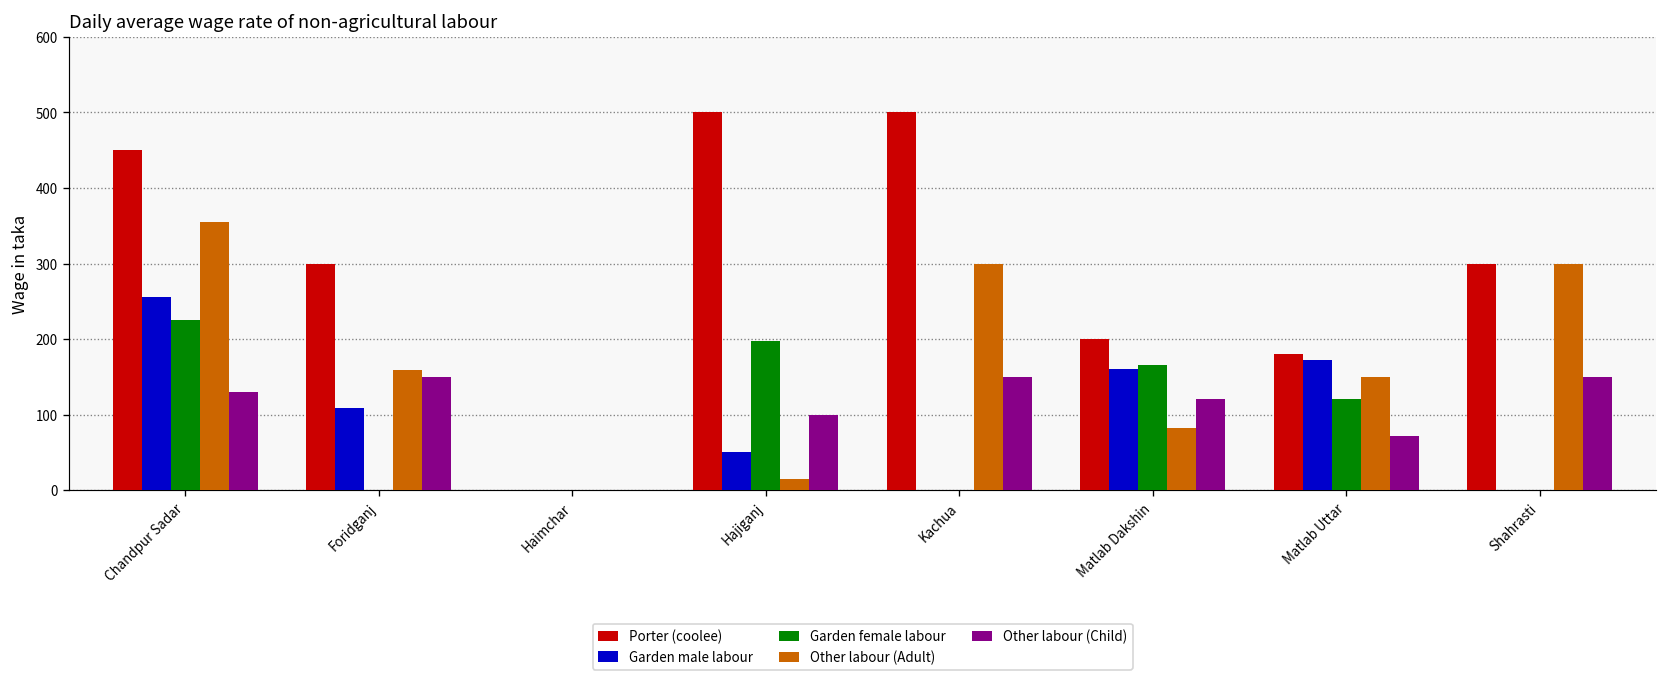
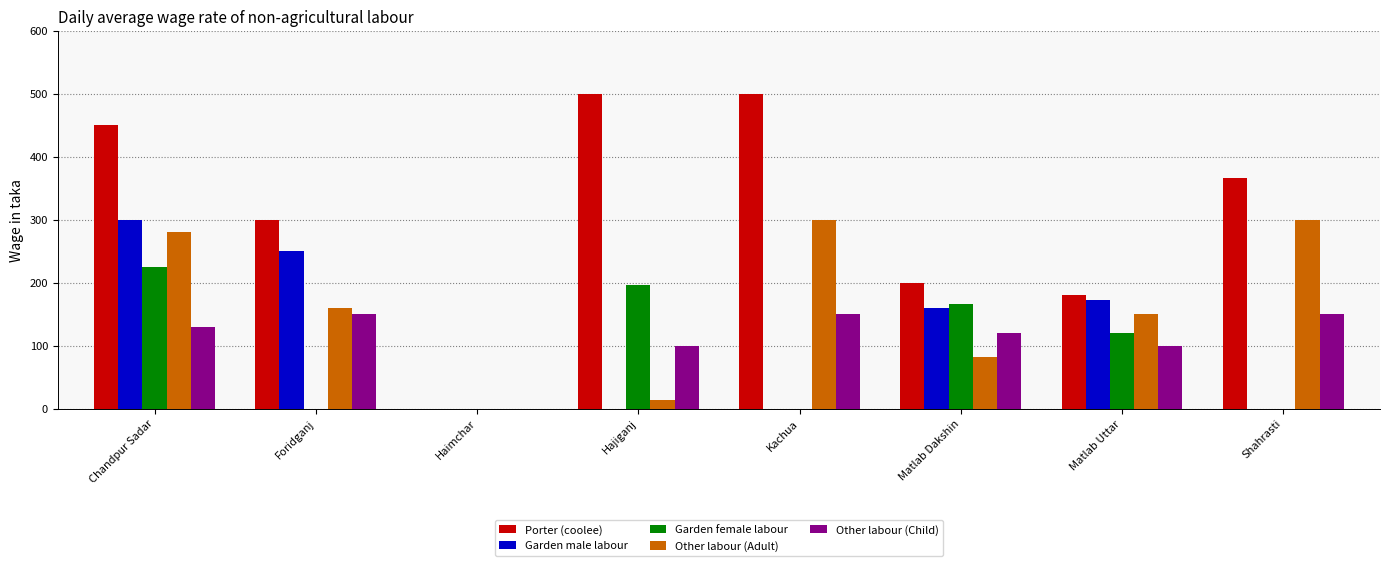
  {
    "Porter (coolee)": {
      "Chandpur Sadar": 450,
      "Foridganj": 300,
      "Haimchar": 0,
      "Hajiganj": 500,
      "Kachua": 500,
      "Matlab Dakshin": 200,
      "Matlab Uttar": 180,
-     "Shahrasti": 300
+     "Shahrasti": 370
    },
    "Garden male labour": {
-     "Chandpur Sadar": 260,
-     "Foridganj": 110,
+     "Chandpur Sadar": 300,
+     "Foridganj": 250,
      "Haimchar": 0,
-     "Hajiganj": 50,
+     "Hajiganj": 0,
      "Kachua": 0,
      "Matlab Dakshin": 160,
      "Matlab Uttar": 170,
      "Shahrasti": 0
    },
    "Garden female labour": {
      "Chandpur Sadar": 230,
      "Foridganj": 0,
      "Haimchar": 0,
      "Hajiganj": 200,
      "Kachua": 0,
      "Matlab Dakshin": 170,
      "Matlab Uttar": 120,
      "Shahrasti": 0
    },
    "Other labour (Adult)": {
-     "Chandpur Sadar": 360,
+     "Chandpur Sadar": 280,
      "Foridganj": 160,
      "Haimchar": 0,
      "Hajiganj": 10,
      "Kachua": 300,
      "Matlab Dakshin": 80,
      "Matlab Uttar": 150,
      "Shahrasti": 300
    },
    "Other labour (Child)": {
      "Chandpur Sadar": 130,
      "Foridganj": 150,
      "Haimchar": 0,
      "Hajiganj": 100,
      "Kachua": 150,
      "Matlab Dakshin": 120,
-     "Matlab Uttar": 70,
+     "Matlab Uttar": 100,
      "Shahrasti": 150
    }
  }
